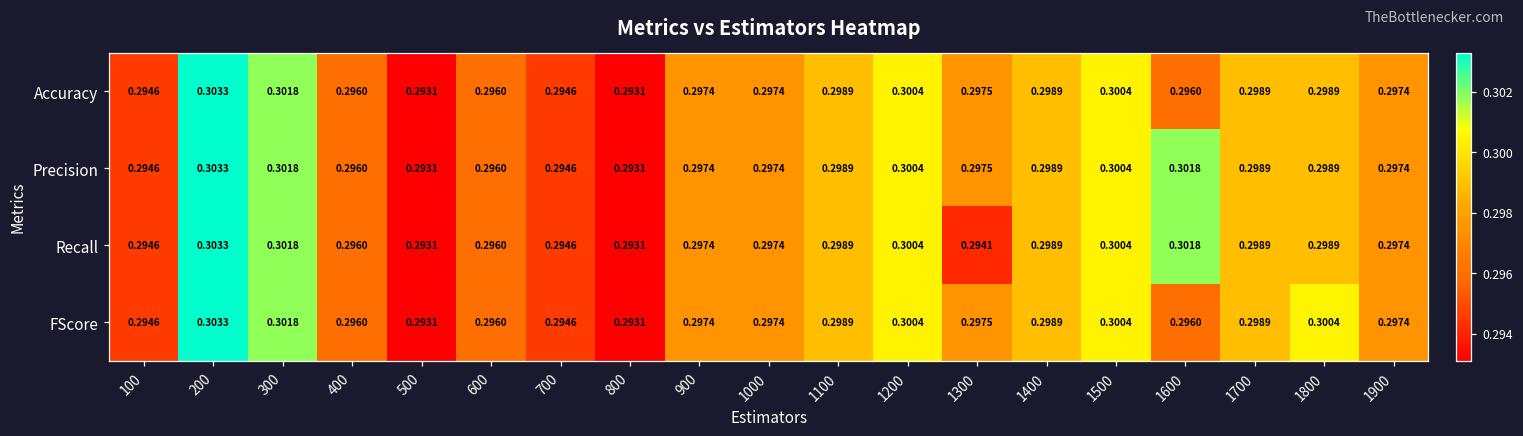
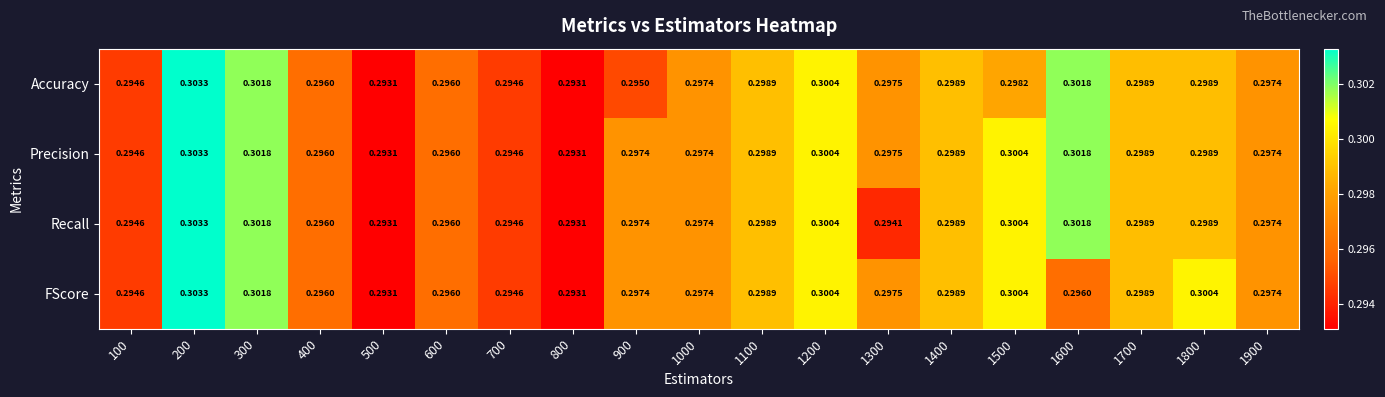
  {
    "Accuracy": {
      "100": 0.2946,
      "200": 0.3033,
      "300": 0.3018,
      "400": 0.2960,
      "500": 0.2931,
      "600": 0.2960,
      "700": 0.2946,
      "800": 0.2931,
-     "900": 0.2974,
+     "900": 0.2950,
      "1000": 0.2974,
      "1100": 0.2989,
      "1200": 0.3004,
      "1300": 0.2975,
      "1400": 0.2989,
-     "1500": 0.3004,
-     "1600": 0.2960,
+     "1500": 0.2982,
+     "1600": 0.3018,
      "1700": 0.2989,
      "1800": 0.2989,
      "1900": 0.2974
    },
    "Precision": {
      "100": 0.2946,
      "200": 0.3033,
      "300": 0.3018,
      "400": 0.2960,
      "500": 0.2931,
      "600": 0.2960,
      "700": 0.2946,
      "800": 0.2931,
      "900": 0.2974,
      "1000": 0.2974,
      "1100": 0.2989,
      "1200": 0.3004,
      "1300": 0.2975,
      "1400": 0.2989,
      "1500": 0.3004,
      "1600": 0.3018,
      "1700": 0.2989,
      "1800": 0.2989,
      "1900": 0.2974
    },
    "Recall": {
      "100": 0.2946,
      "200": 0.3033,
      "300": 0.3018,
      "400": 0.2960,
      "500": 0.2931,
      "600": 0.2960,
      "700": 0.2946,
      "800": 0.2931,
      "900": 0.2974,
      "1000": 0.2974,
      "1100": 0.2989,
      "1200": 0.3004,
      "1300": 0.2941,
      "1400": 0.2989,
      "1500": 0.3004,
      "1600": 0.3018,
      "1700": 0.2989,
      "1800": 0.2989,
      "1900": 0.2974
    },
    "FScore": {
      "100": 0.2946,
      "200": 0.3033,
      "300": 0.3018,
      "400": 0.2960,
      "500": 0.2931,
      "600": 0.2960,
      "700": 0.2946,
      "800": 0.2931,
      "900": 0.2974,
      "1000": 0.2974,
      "1100": 0.2989,
      "1200": 0.3004,
      "1300": 0.2975,
      "1400": 0.2989,
      "1500": 0.3004,
      "1600": 0.2960,
      "1700": 0.2989,
      "1800": 0.3004,
      "1900": 0.2974
    }
  }
